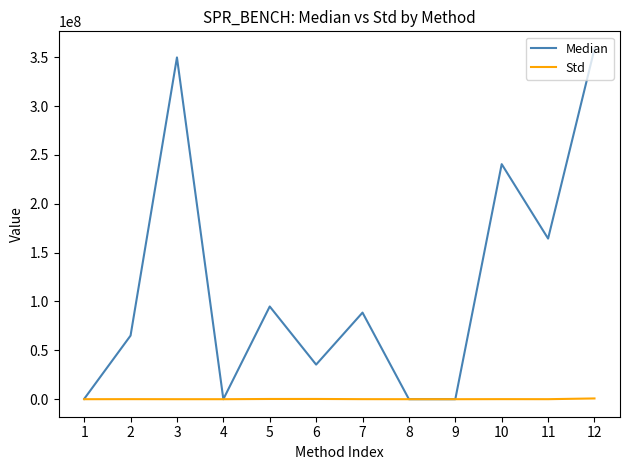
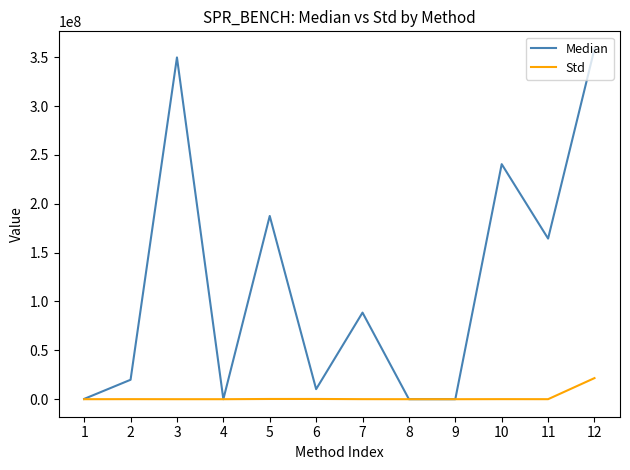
  {
    "Median": {
-     "2": 70000000,
+     "2": 20000000,
      "3": 350000000,
-     "5": 90000000,
-     "6": 40000000,
+     "5": 190000000,
+     "6": 10000000,
      "7": 90000000,
      "10": 240000000,
      "11": 160000000
    },
    "Std": {
      "2": 0,
      "3": 0,
      "5": 0,
      "6": 0,
      "7": 0,
      "10": 0,
      "11": 0,
-     "12": 0
+     "12": 20000000
    }
  }
